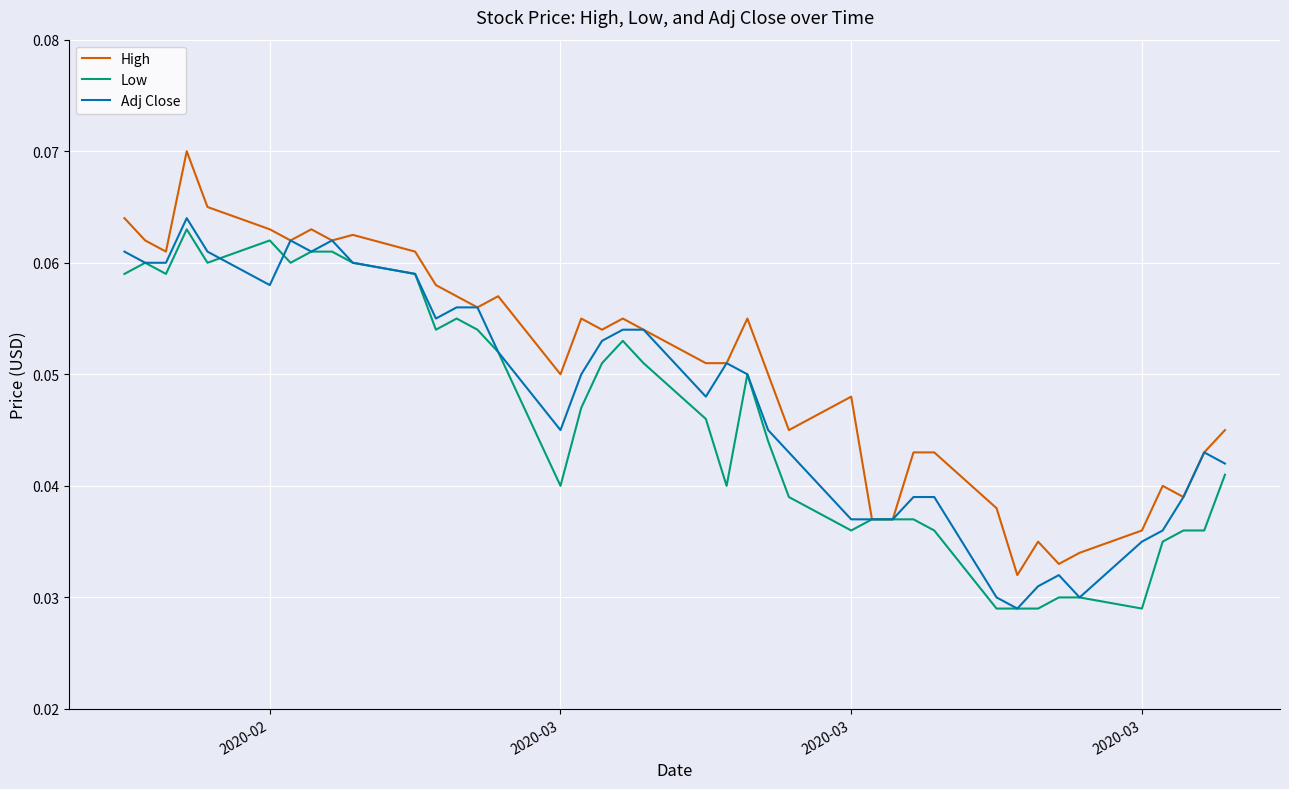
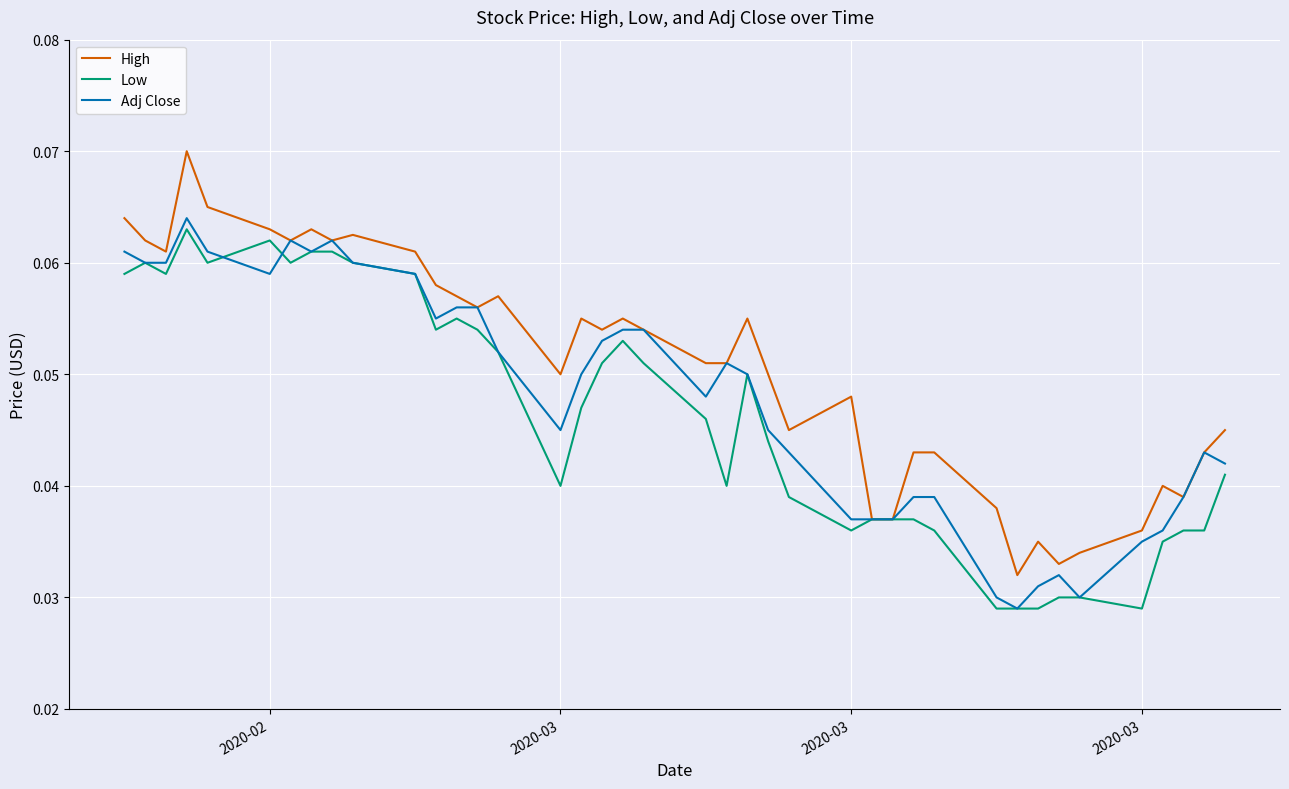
  {
    "High": {
      "2020-02": 0.063
    },
    "Low": {
      "2020-02": 0.062
    },
    "Adj Close": {
-     "2020-02": 0.058
+     "2020-02": 0.059
    }
  }
